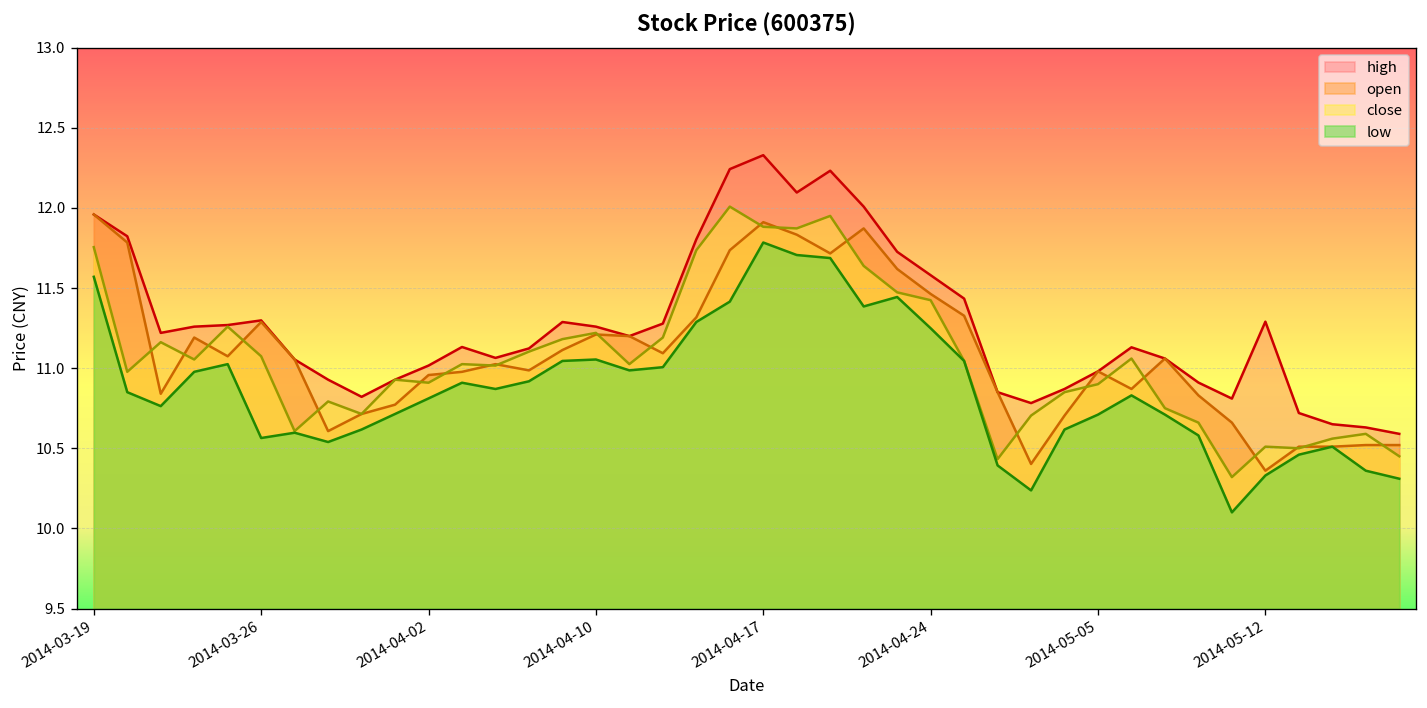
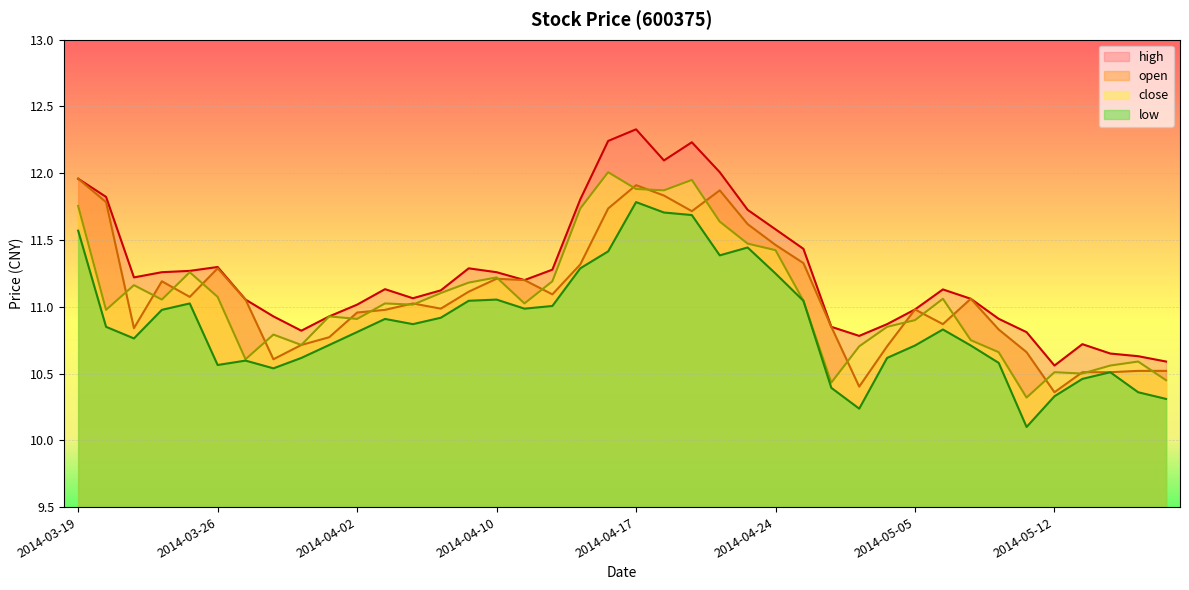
  {
    "high": {
      "2014-04-02": 11.02,
      "2014-04-10": 11.26,
      "2014-04-17": 12.33,
      "2014-04-24": 11.58,
-     "2014-05-12": 11.29
+     "2014-05-12": 10.56
    },
    "low": {
      "2014-03-19": 11.57,
      "2014-03-26": 10.56,
      "2014-04-02": 10.81,
      "2014-04-10": 11.05,
      "2014-04-17": 11.78,
      "2014-04-24": 11.25,
      "2014-05-05": 10.71,
      "2014-05-12": 10.33
    }
  }
